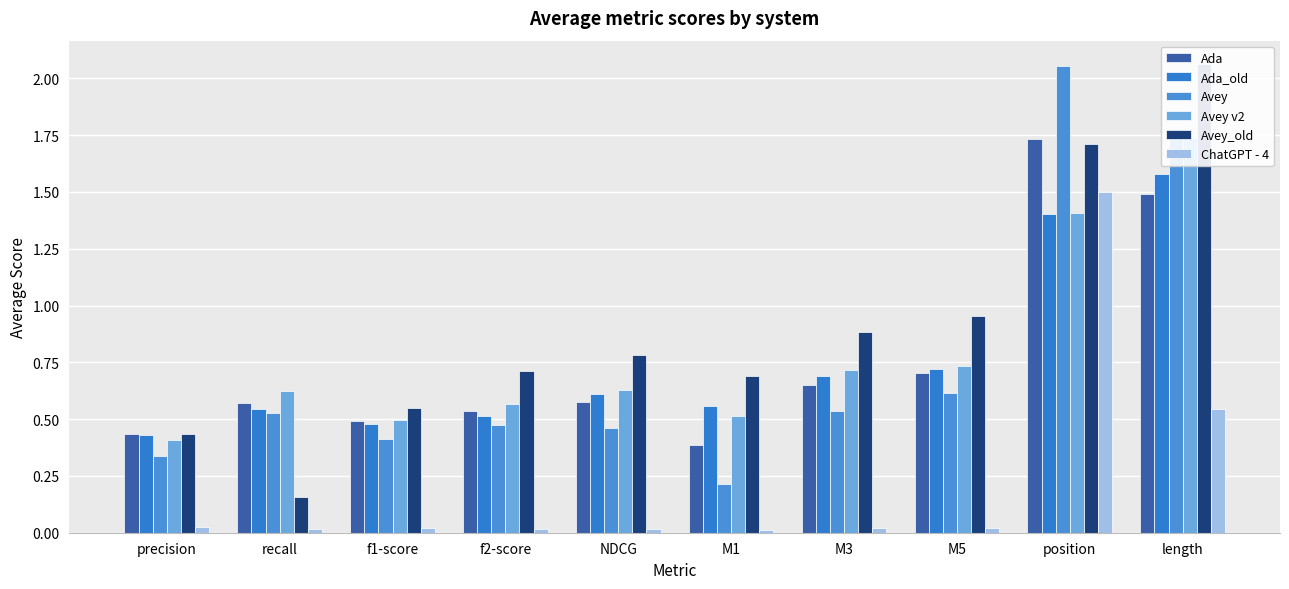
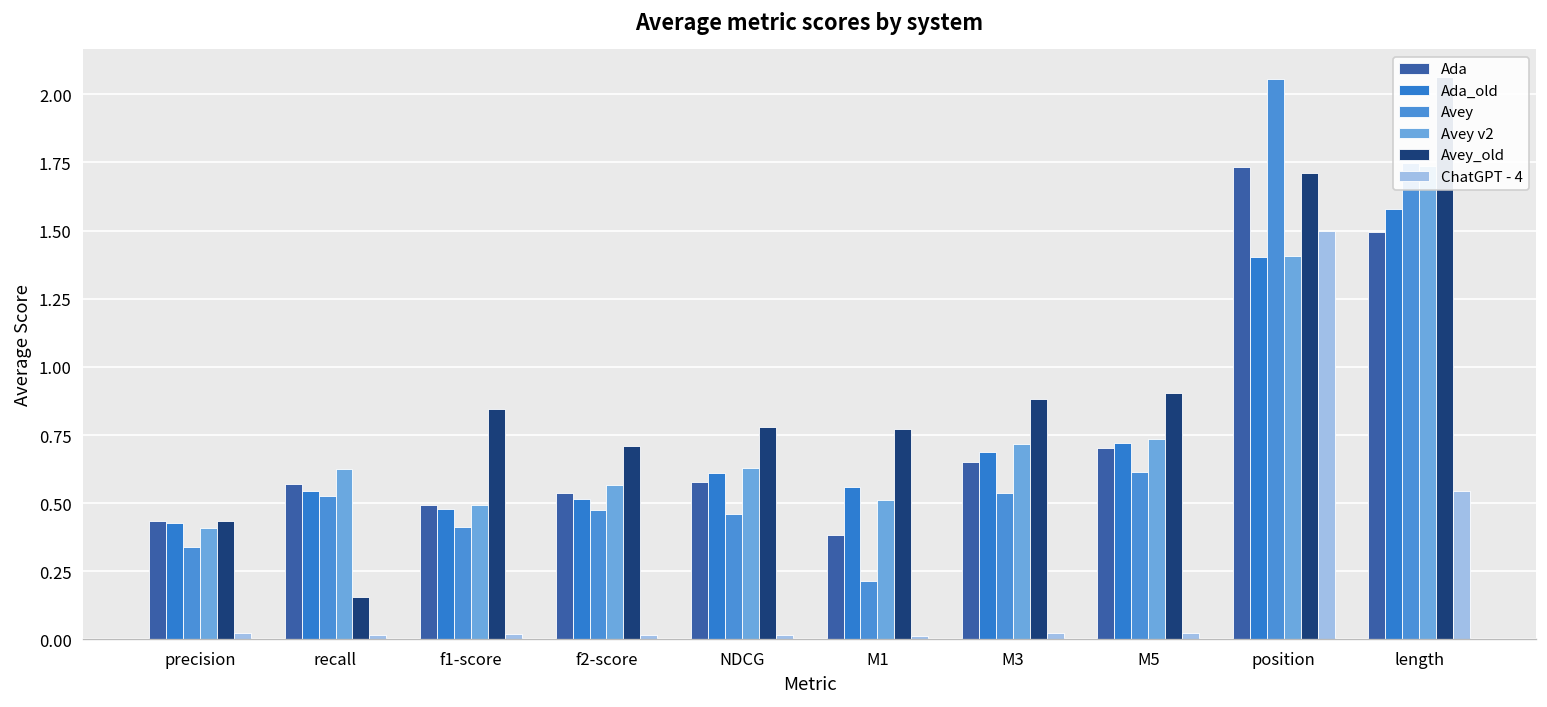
  {
    "Avey_old": {
      "precision": 0.44,
      "recall": 0.16,
-     "f1-score": 0.55,
+     "f1-score": 0.85,
      "f2-score": 0.71,
      "NDCG": 0.78,
-     "M1": 0.69,
+     "M1": 0.77,
      "M3": 0.88,
-     "M5": 0.95,
+     "M5": 0.90,
      "position": 1.71
    }
  }
